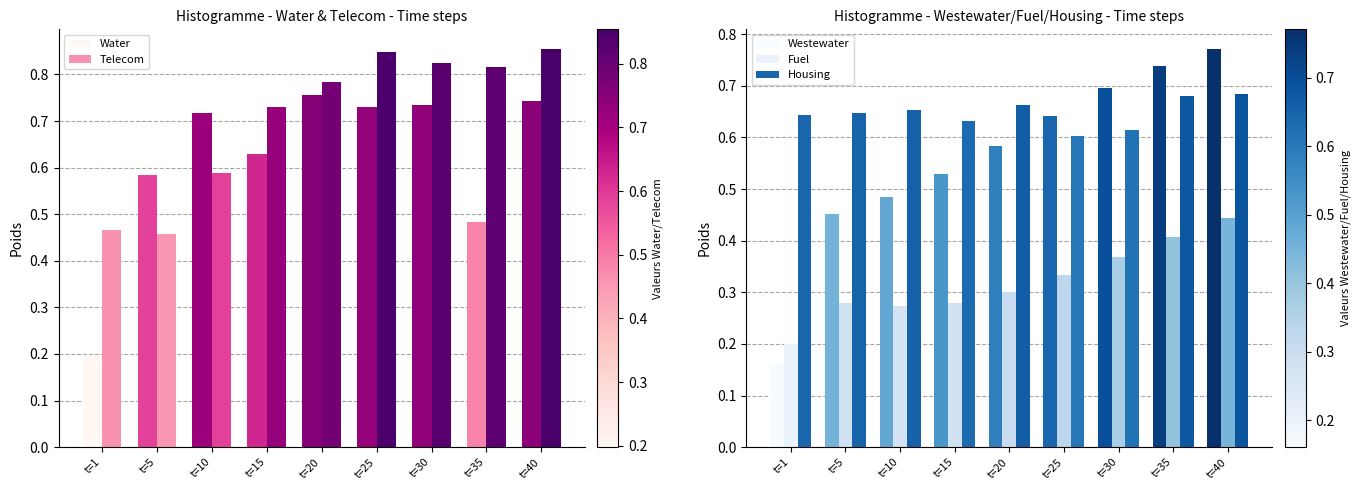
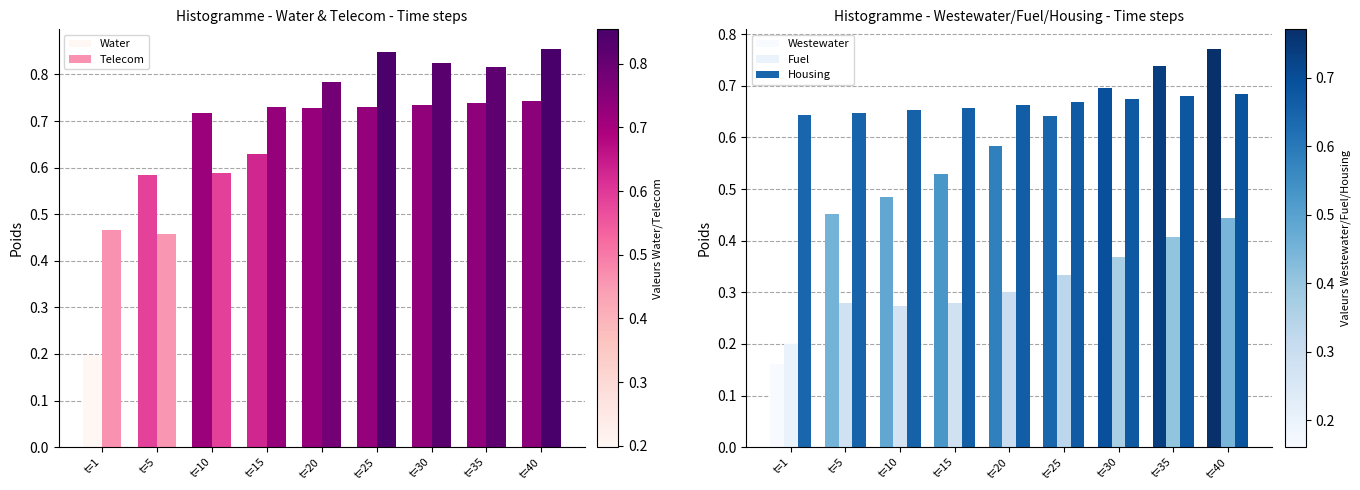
  {
    "Histogramme - Water & Telecom - Time steps": {
      "Water": {
        "t=1": 0.20,
        "t=5": 0.59,
        "t=10": 0.72,
        "t=15": 0.63,
-       "t=20": 0.76,
+       "t=20": 0.73,
        "t=25": 0.73,
        "t=30": 0.74,
-       "t=35": 0.48,
+       "t=35": 0.74,
        "t=40": 0.74
      },
      "Telecom": {
        "t=1": 0.47,
        "t=5": 0.46,
        "t=10": 0.59,
        "t=15": 0.73,
        "t=20": 0.78,
        "t=25": 0.85,
        "t=30": 0.83,
        "t=35": 0.82,
        "t=40": 0.85
      }
    },
    "Histogramme - Westewater/Fuel/Housing - Time steps": {
      "Housing": {
        "t=1": 0.64,
        "t=5": 0.65,
        "t=10": 0.65,
-       "t=15": 0.63,
+       "t=15": 0.66,
        "t=20": 0.66,
-       "t=25": 0.60,
-       "t=30": 0.61,
+       "t=25": 0.67,
+       "t=30": 0.67,
        "t=35": 0.68,
        "t=40": 0.69
      }
    }
  }
